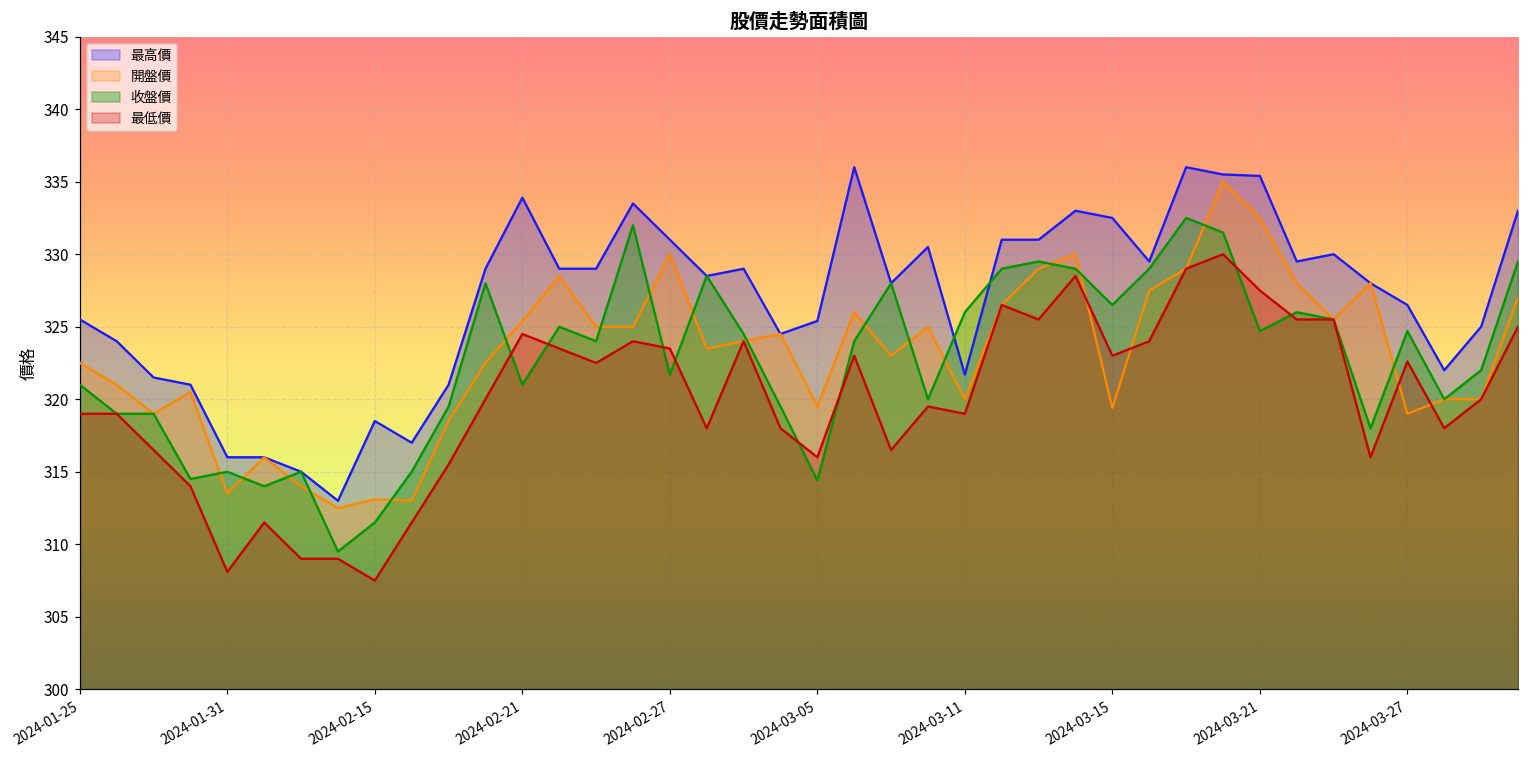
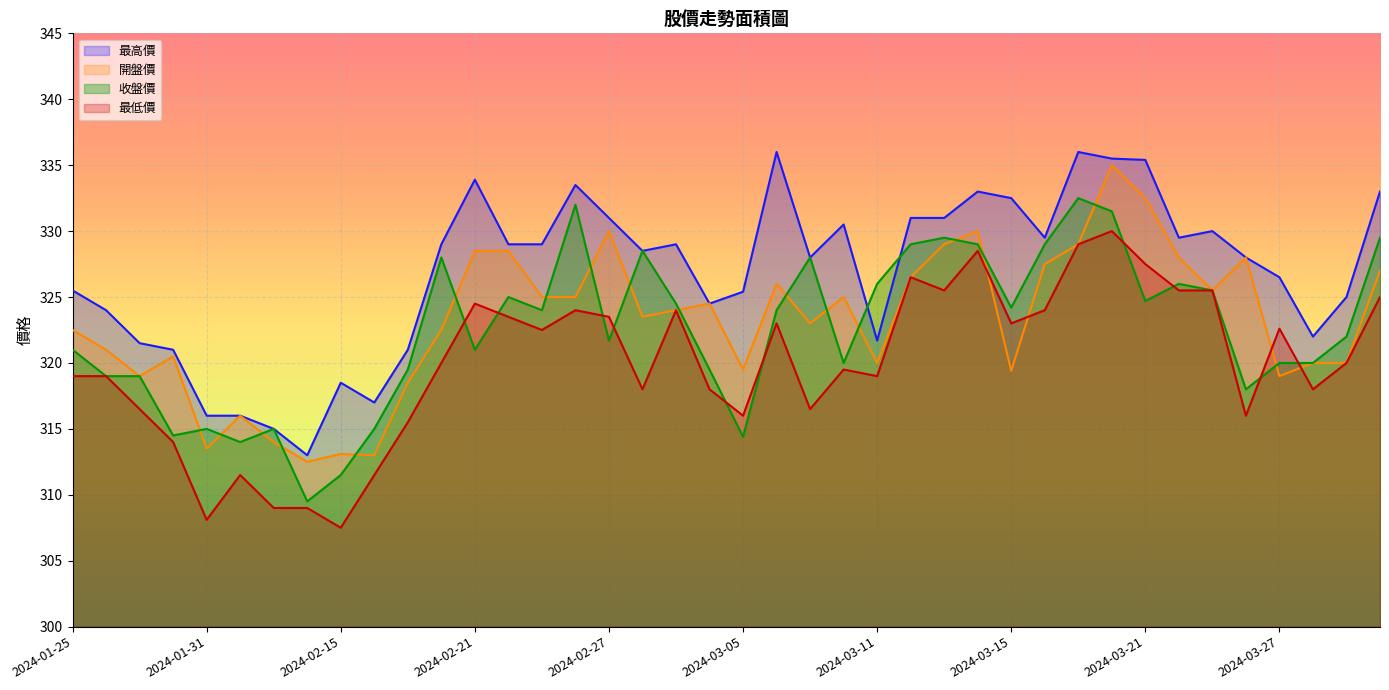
  {
    "最高價": {
      "2024-01-25": 325.5,
      "2024-01-31": 316.0,
      "2024-02-15": 318.5,
      "2024-02-21": 333.9,
      "2024-02-27": 331.0,
      "2024-03-05": 325.4,
      "2024-03-11": 321.7,
      "2024-03-15": 332.5,
      "2024-03-21": 335.4,
      "2024-03-27": 326.5
    },
    "開盤價": {
      "2024-01-25": 322.5,
      "2024-01-31": 313.5,
      "2024-02-15": 313.1,
-     "2024-02-21": 325.4,
+     "2024-02-21": 328.5,
      "2024-02-27": 330.0,
      "2024-03-05": 319.5,
      "2024-03-11": 320.0,
      "2024-03-15": 319.4,
      "2024-03-21": 332.5,
      "2024-03-27": 319.0
    },
    "收盤價": {
      "2024-01-25": 321.0,
      "2024-01-31": 315.0,
      "2024-02-15": 311.5,
      "2024-02-21": 321.0,
      "2024-02-27": 321.7,
      "2024-03-05": 314.4,
      "2024-03-11": 326.0,
-     "2024-03-15": 326.5,
+     "2024-03-15": 324.2,
      "2024-03-21": 324.7,
-     "2024-03-27": 324.7
+     "2024-03-27": 320.0
    },
    "最低價": {
      "2024-01-25": 319.0,
      "2024-01-31": 308.1,
      "2024-02-15": 307.5,
      "2024-02-21": 324.5,
      "2024-02-27": 323.5,
      "2024-03-05": 316.0,
      "2024-03-11": 319.0,
      "2024-03-15": 323.0,
      "2024-03-21": 327.5,
      "2024-03-27": 322.6
    }
  }
